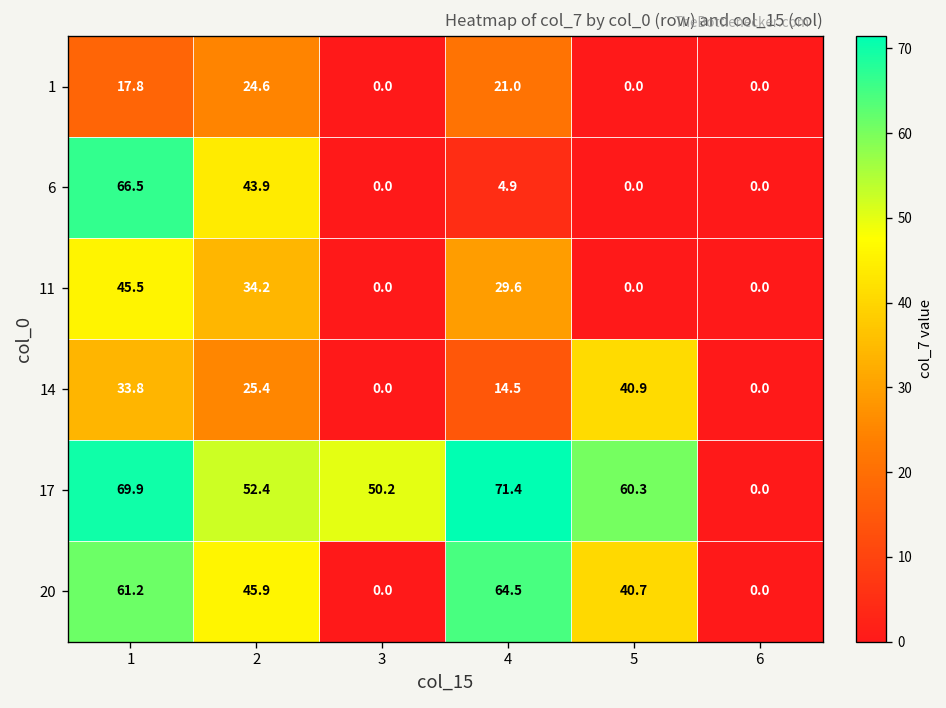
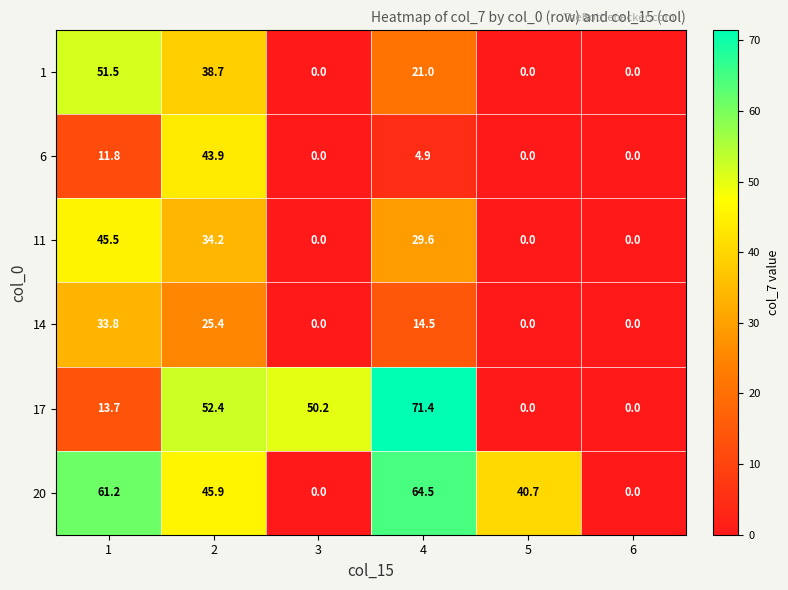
  {
    "1": {
-     "1": 17.8,
-     "2": 24.6,
+     "1": 51.5,
+     "2": 38.7,
      "3": 0.0,
      "4": 21.0,
      "5": 0.0,
      "6": 0.0
    },
    "6": {
-     "1": 66.5,
+     "1": 11.8,
      "2": 43.9,
      "3": 0.0,
      "4": 4.9,
      "5": 0.0,
      "6": 0.0
    },
    "11": {
      "1": 45.5,
      "2": 34.2,
      "3": 0.0,
      "4": 29.6,
      "5": 0.0,
      "6": 0.0
    },
    "14": {
      "1": 33.8,
      "2": 25.4,
      "3": 0.0,
      "4": 14.5,
-     "5": 40.9,
+     "5": 0.0,
      "6": 0.0
    },
    "17": {
-     "1": 69.9,
+     "1": 13.7,
      "2": 52.4,
      "3": 50.2,
      "4": 71.4,
-     "5": 60.3,
+     "5": 0.0,
      "6": 0.0
    },
    "20": {
      "1": 61.2,
      "2": 45.9,
      "3": 0.0,
      "4": 64.5,
      "5": 40.7,
      "6": 0.0
    }
  }
